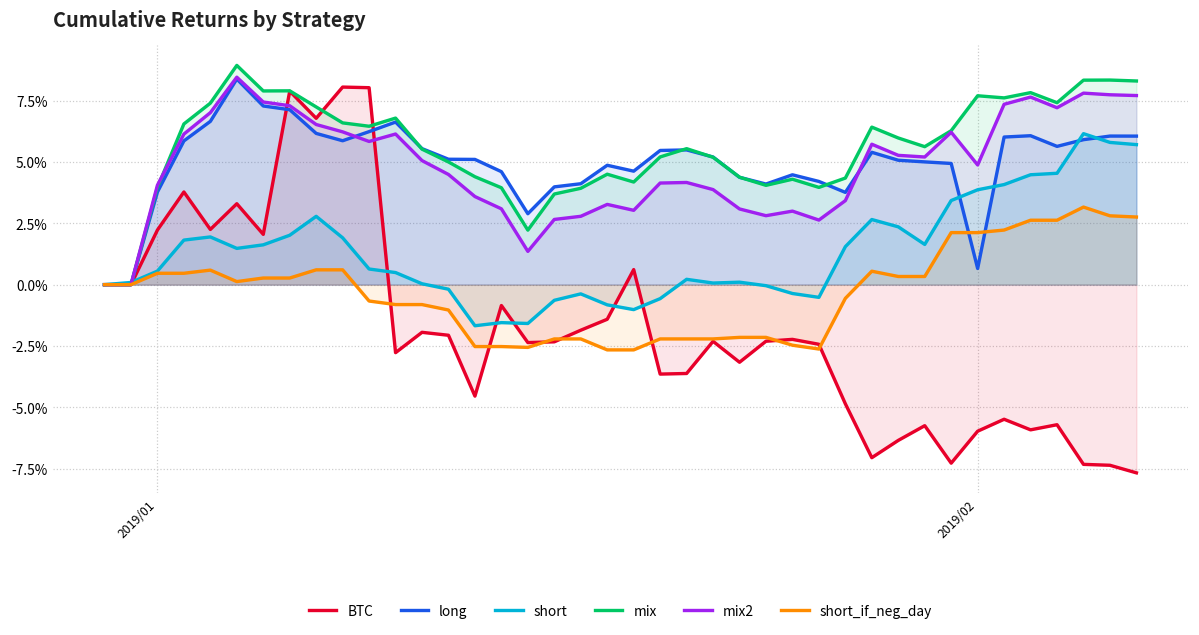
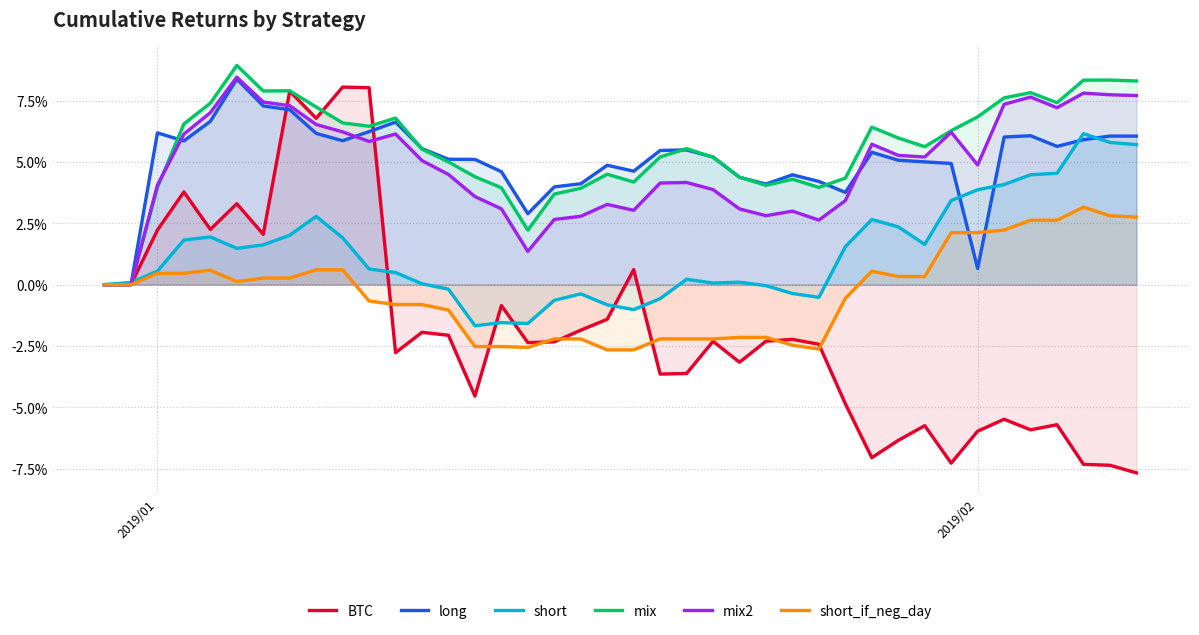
  {
    "long": {
-     "2019/01": "3.8%",
+     "2019/01": "6.2%",
      "2019/02": "0.7%"
    },
    "mix": {
-     "2019/02": "7.7%"
+     "2019/02": "6.8%"
    },
    "mix2": {
      "2019/02": "4.9%"
    }
  }
